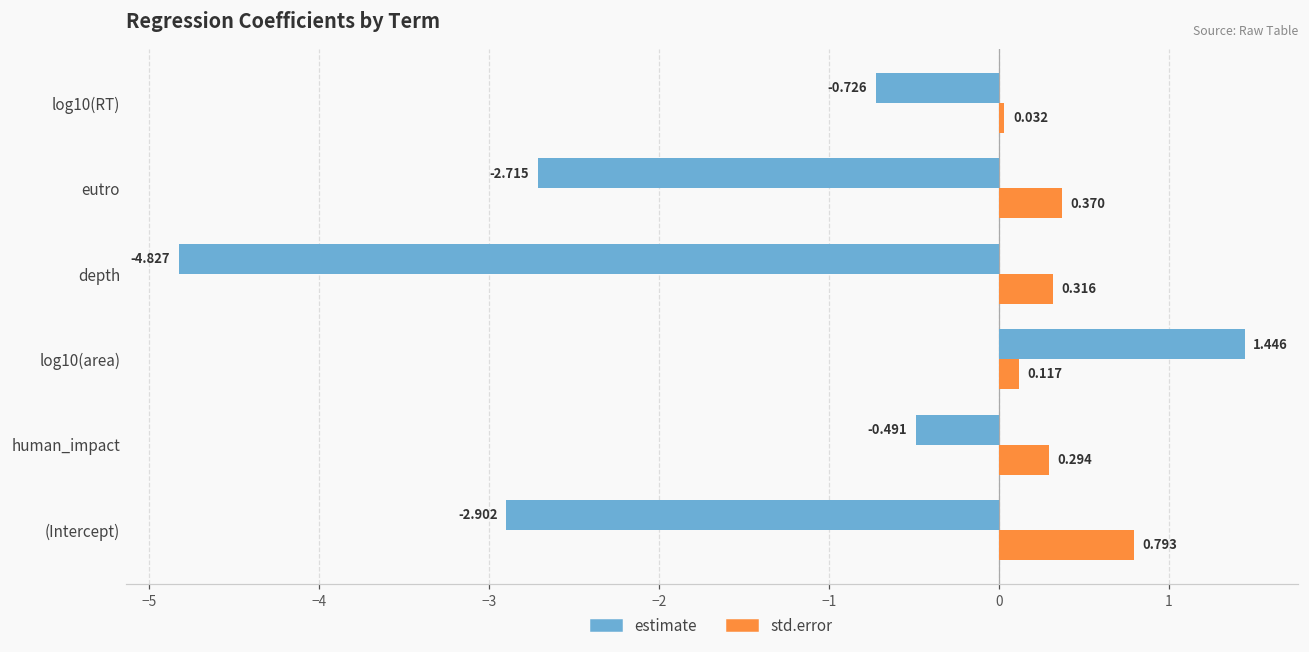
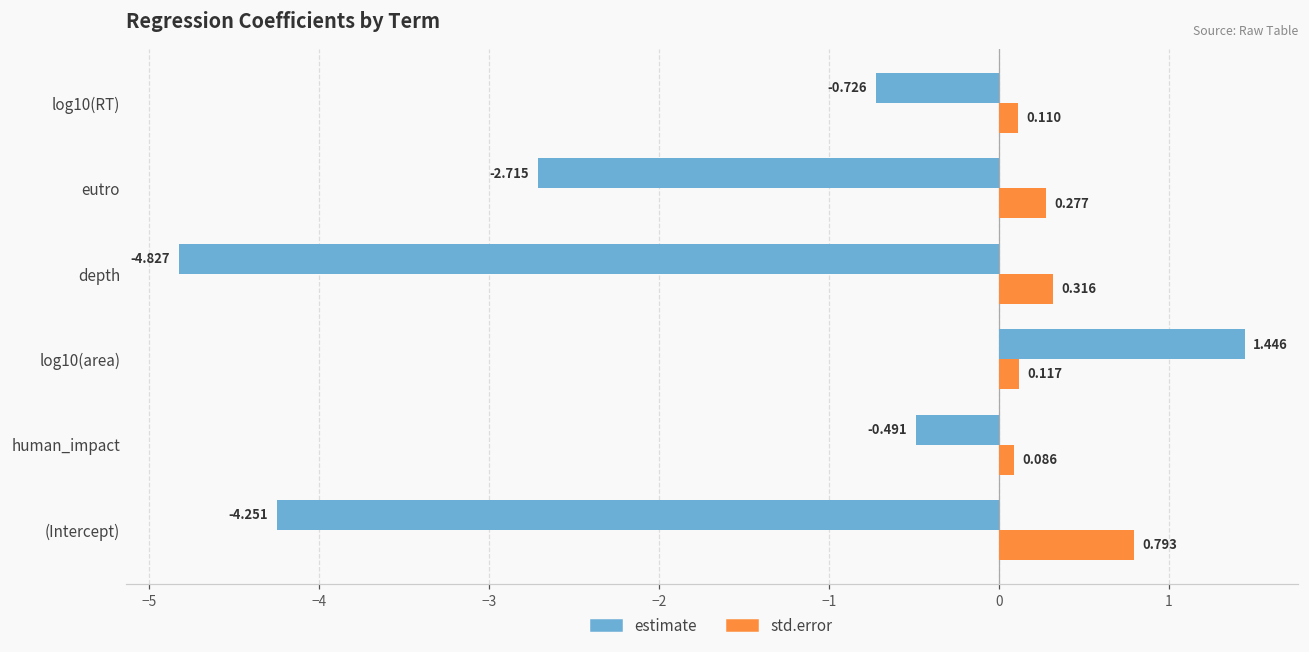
  {
    "estimate": {
      "log10(RT)": -0.726,
      "eutro": -2.715,
      "depth": -4.827,
      "log10(area)": 1.446,
      "human_impact": -0.491,
-     "(Intercept)": -2.902
+     "(Intercept)": -4.251
    },
    "std.error": {
-     "log10(RT)": 0.032,
-     "eutro": 0.370,
+     "log10(RT)": 0.110,
+     "eutro": 0.277,
      "depth": 0.316,
      "log10(area)": 0.117,
-     "human_impact": 0.294,
+     "human_impact": 0.086,
      "(Intercept)": 0.793
    }
  }
